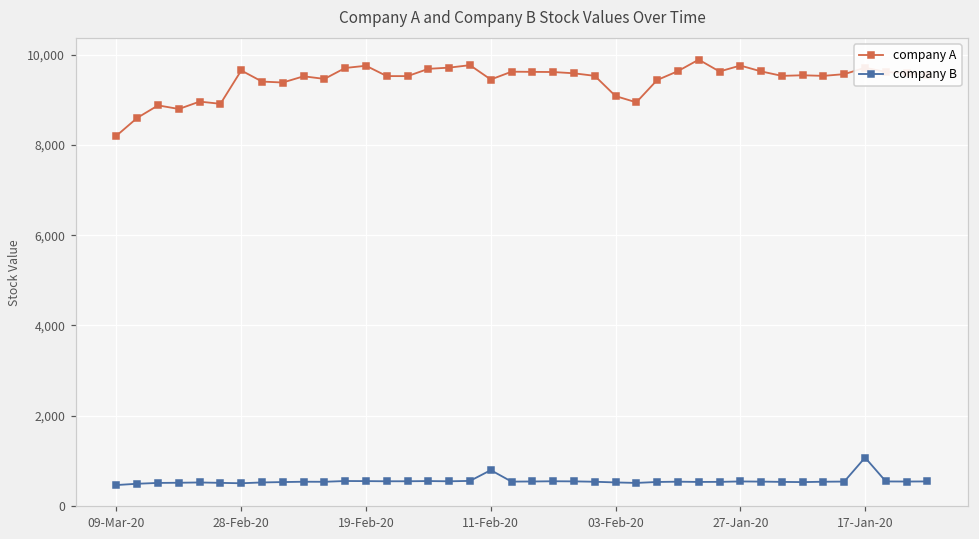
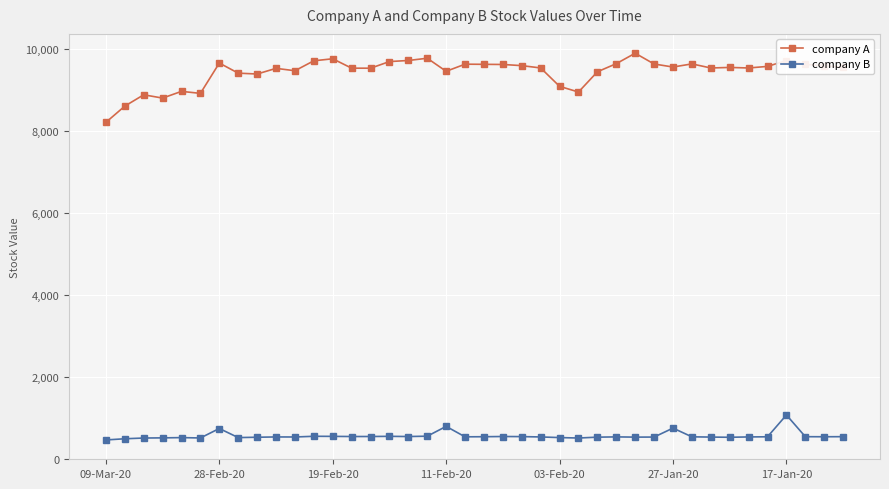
  {
    "company A": {
      "09-Mar-20": "8,200",
      "28-Feb-20": "9,700",
      "19-Feb-20": "9,800",
      "11-Feb-20": "9,500",
      "03-Feb-20": "9,100",
-     "27-Jan-20": "9,800"
+     "27-Jan-20": "9,600"
    },
    "company B": {
      "09-Mar-20": "500",
-     "28-Feb-20": "500",
+     "28-Feb-20": "700",
      "19-Feb-20": "500",
      "11-Feb-20": "800",
      "03-Feb-20": "500",
-     "27-Jan-20": "500",
+     "27-Jan-20": "700",
      "17-Jan-20": "1,100"
    }
  }
